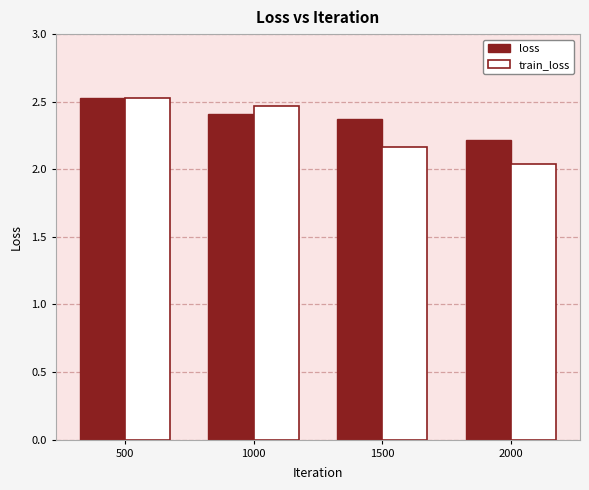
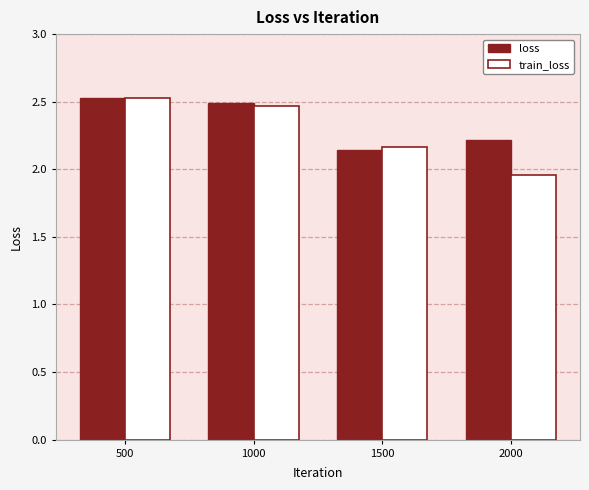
  {
    "loss": {
      "500": 2.53,
-     "1000": 2.41,
-     "1500": 2.37,
+     "1000": 2.49,
+     "1500": 2.14,
      "2000": 2.22
    },
    "train_loss": {
      "500": 2.53,
      "1000": 2.47,
      "1500": 2.16,
-     "2000": 2.04
+     "2000": 1.96
    }
  }
